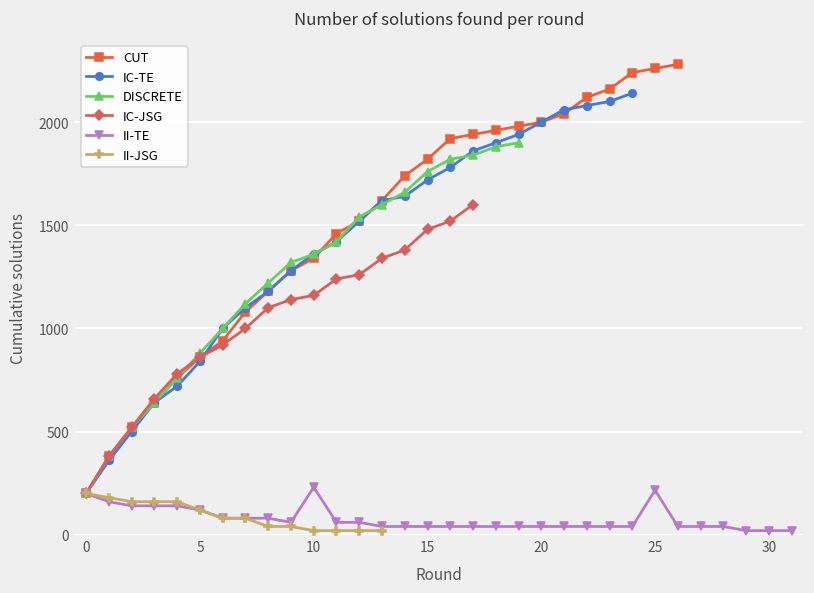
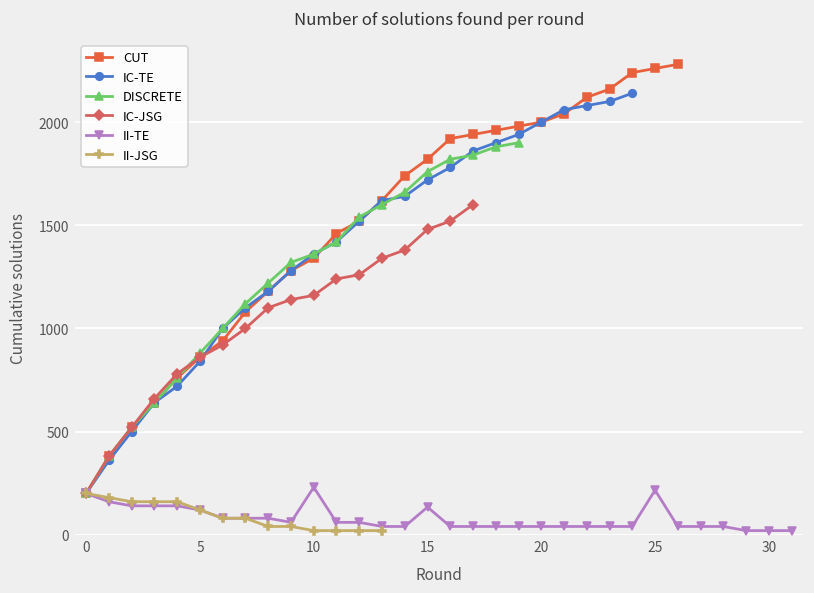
  {
    "IC-TE": {
      "5": 840,
      "15": 1720
    },
    "DISCRETE": {
      "5": 880,
      "15": 1760
    },
    "II-TE": {
      "10": 230,
-     "15": 40,
+     "15": 130,
      "20": 40,
      "25": 220,
      "30": 20
    },
    "II-JSG": {
      "10": 20
    }
  }
